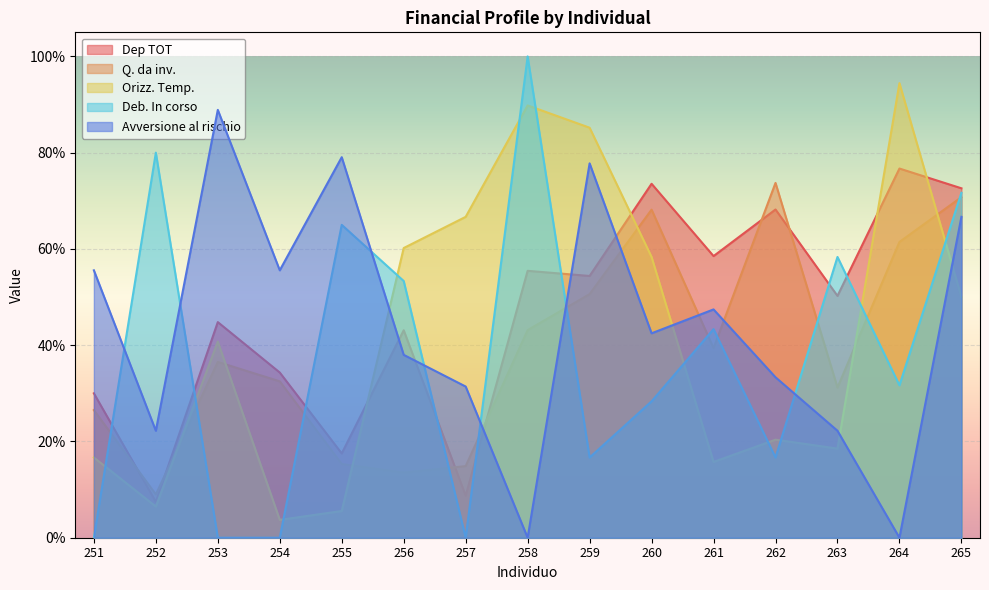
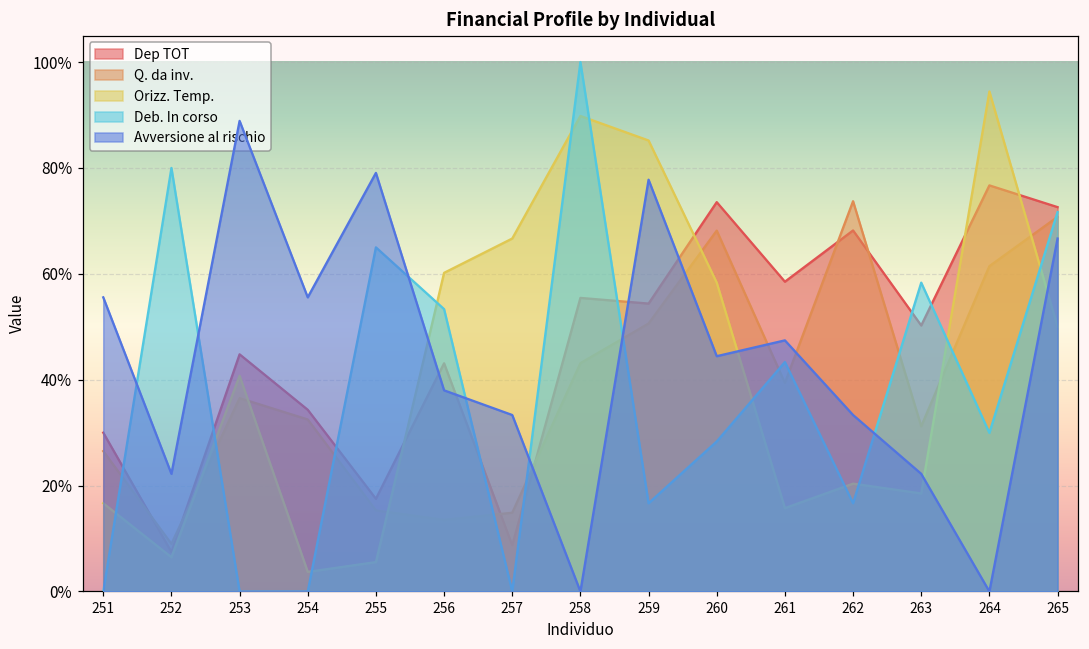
  {
    "Deb. In corso": {
      "251": "0%",
      "252": "80%",
      "253": "0%",
      "254": "0%",
      "255": "65%",
      "256": "53%",
      "257": "0%",
      "258": "100%",
      "259": "17%",
      "260": "28%",
      "261": "43%",
      "262": "17%",
      "263": "58%",
-     "264": "32%",
+     "264": "30%",
      "265": "72%"
    },
    "Avversione al rischio": {
      "251": "56%",
      "252": "22%",
      "254": "56%",
      "255": "79%",
      "256": "38%",
-     "257": "31%",
+     "257": "33%",
      "258": "0%",
      "259": "78%",
-     "260": "42%",
+     "260": "44%",
      "261": "47%",
      "262": "33%",
      "263": "22%",
      "264": "0%",
      "265": "67%"
    }
  }
